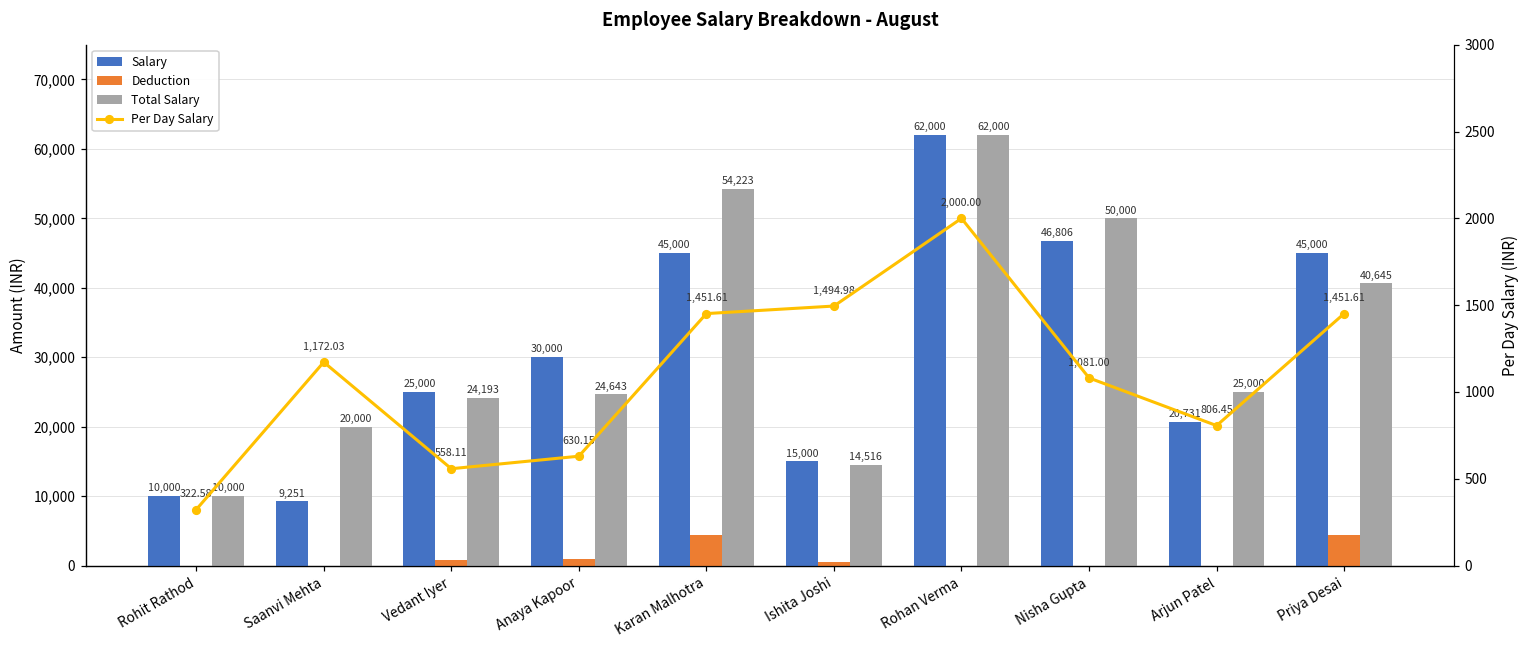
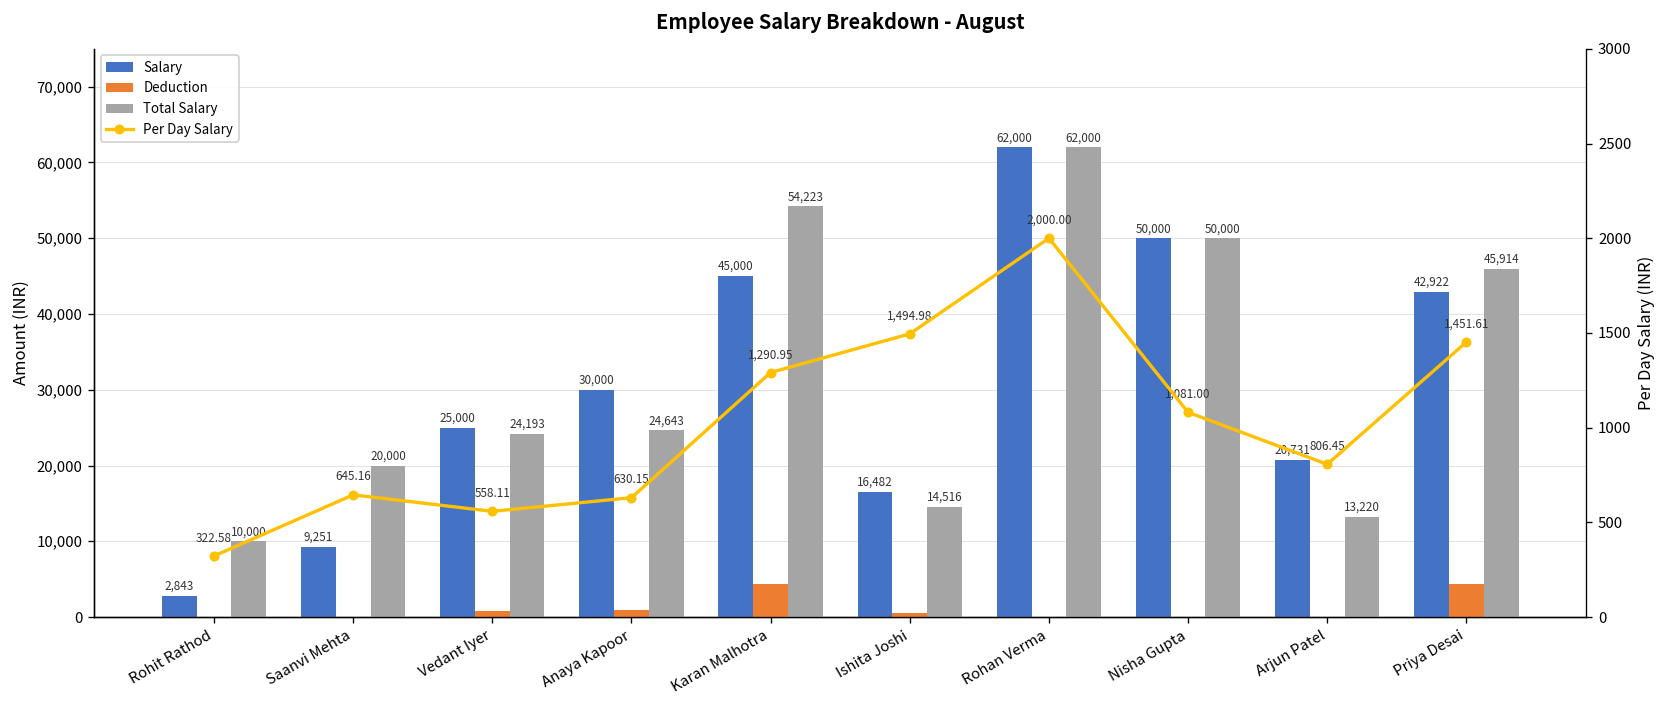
  {
    "Salary": {
-     "Rohit Rathod": "10,000",
+     "Rohit Rathod": "2,843",
      "Saanvi Mehta": "9,251",
      "Vedant Iyer": "25,000",
      "Anaya Kapoor": "30,000",
      "Karan Malhotra": "45,000",
-     "Ishita Joshi": "15,000",
+     "Ishita Joshi": "16,482",
      "Rohan Verma": "62,000",
-     "Nisha Gupta": "46,806",
+     "Nisha Gupta": "50,000",
      "Arjun Patel": "20,731",
-     "Priya Desai": "45,000"
+     "Priya Desai": "42,922"
    },
    "Total Salary": {
      "Rohit Rathod": "10,000",
      "Saanvi Mehta": "20,000",
      "Anaya Kapoor": "24,643",
      "Ishita Joshi": "14,516",
      "Rohan Verma": "62,000",
      "Nisha Gupta": "50,000",
-     "Arjun Patel": "25,000",
-     "Priya Desai": "40,645"
+     "Arjun Patel": "13,220",
+     "Priya Desai": "45,914"
    },
    "Per Day Salary": {
      "Rohit Rathod": "322.58",
-     "Saanvi Mehta": "1,172.03",
+     "Saanvi Mehta": "645.16",
      "Vedant Iyer": "558.11",
      "Anaya Kapoor": "630.15",
-     "Karan Malhotra": "1,451.61",
+     "Karan Malhotra": "1,290.95",
      "Ishita Joshi": "1,494.98",
      "Rohan Verma": "2,000.00",
      "Nisha Gupta": "1,081.00",
      "Arjun Patel": "806.45",
      "Priya Desai": "1,451.61"
    }
  }
